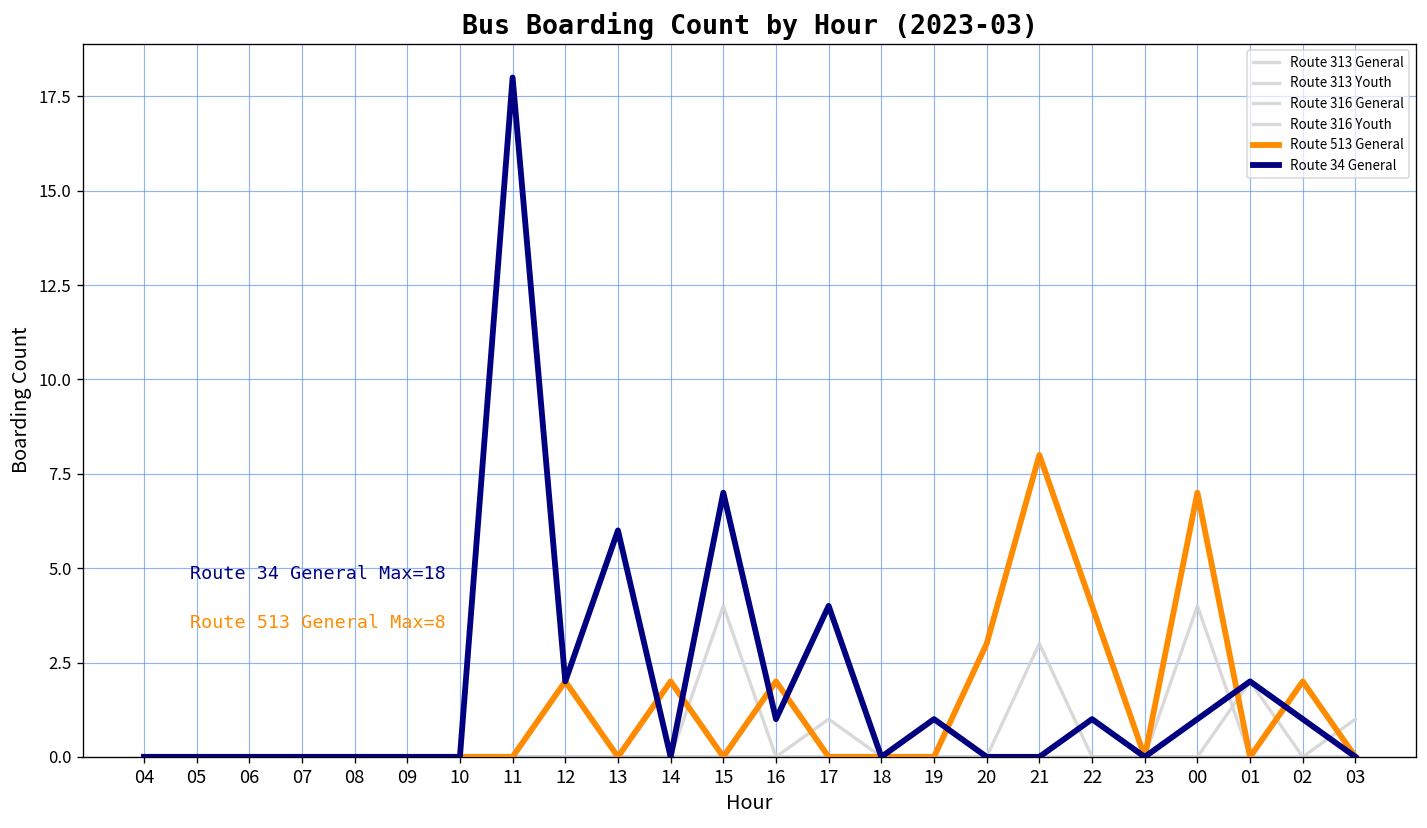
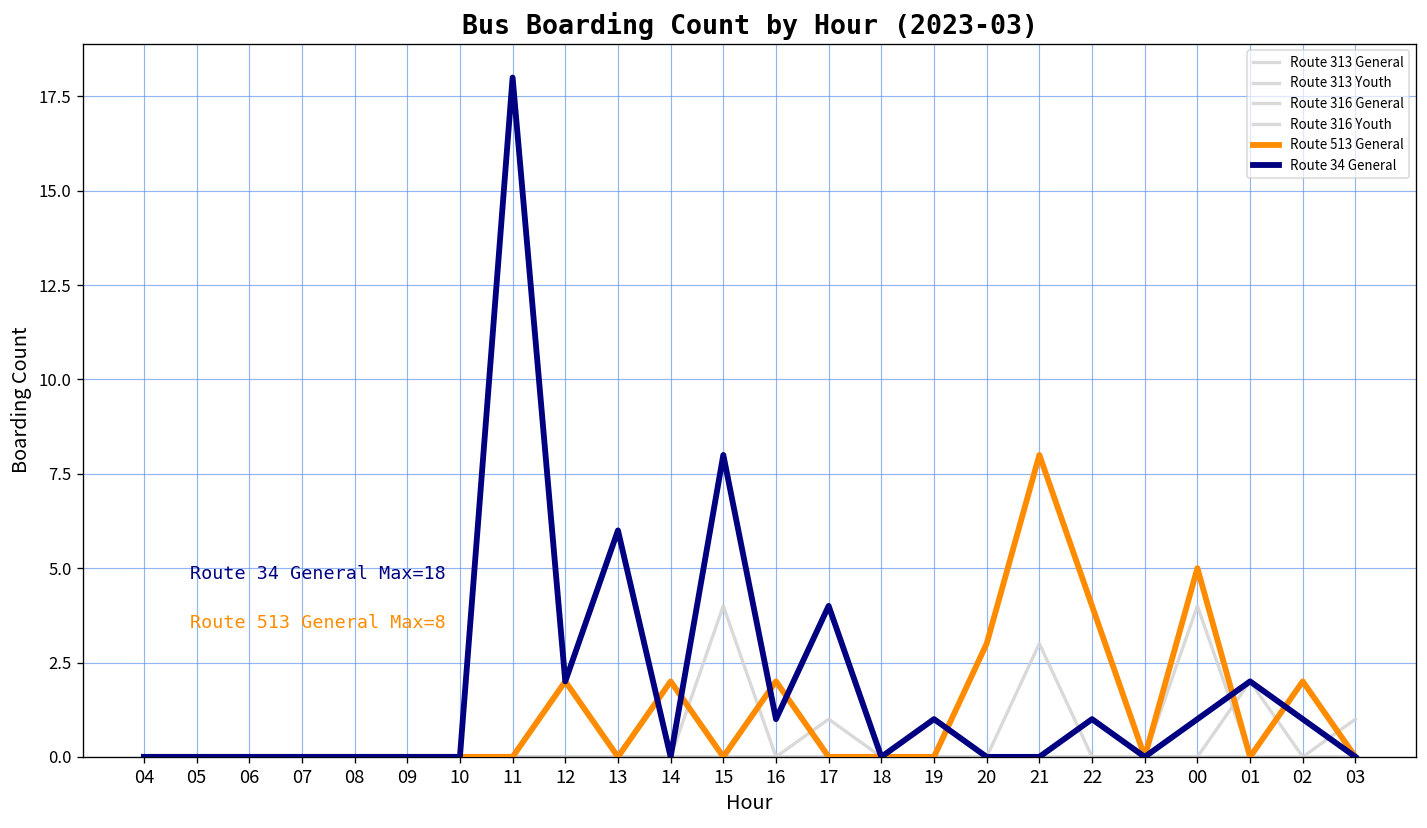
  {
    "Route 513 General": {
      "14": 2,
      "16": 2,
      "20": 3,
      "21": 8,
      "22": 4,
-     "00": 7
+     "00": 5
    },
    "Route 34 General": {
      "11": 18,
      "13": 6,
-     "15": 7,
+     "15": 8,
      "16": 1,
      "17": 4,
      "19": 1,
      "00": 1,
      "02": 1
    }
  }
